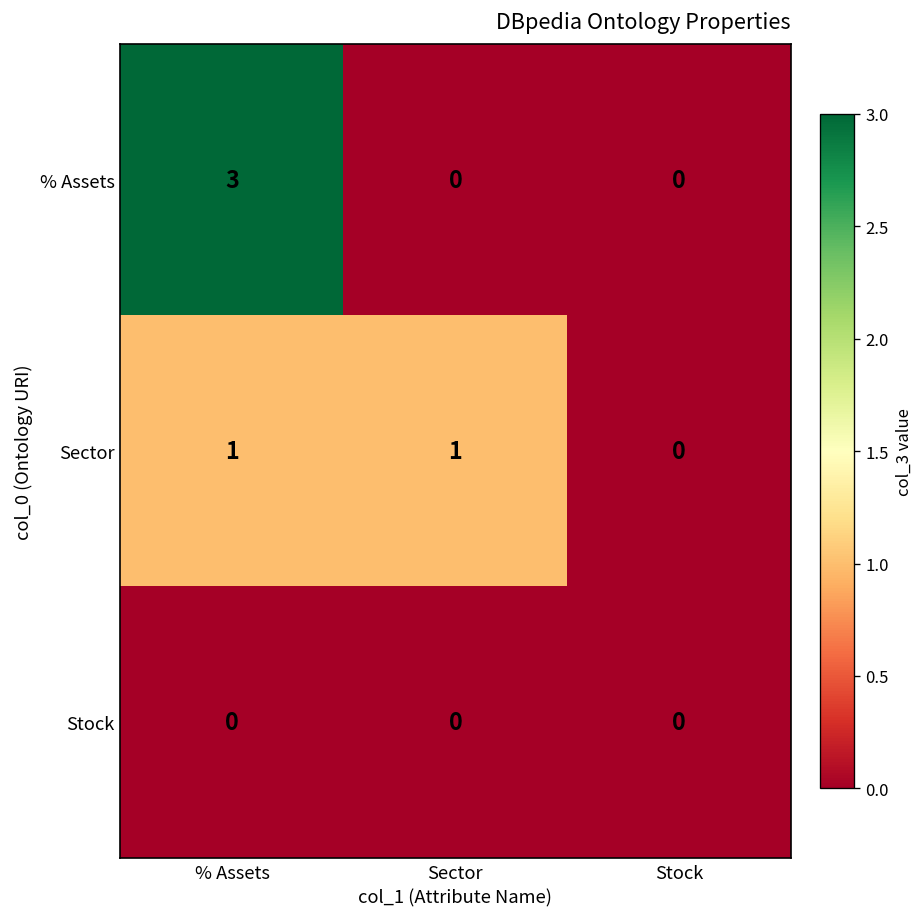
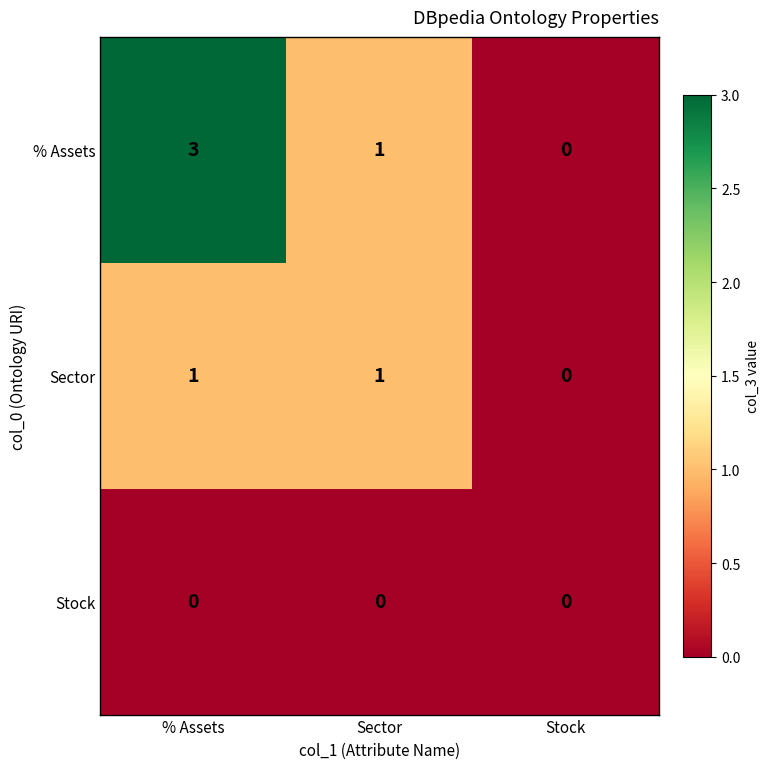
  {
    "% Assets": {
      "% Assets": 3,
-     "Sector": 0,
+     "Sector": 1,
      "Stock": 0
    },
    "Sector": {
      "% Assets": 1,
      "Sector": 1,
      "Stock": 0
    },
    "Stock": {
      "% Assets": 0,
      "Sector": 0,
      "Stock": 0
    }
  }
